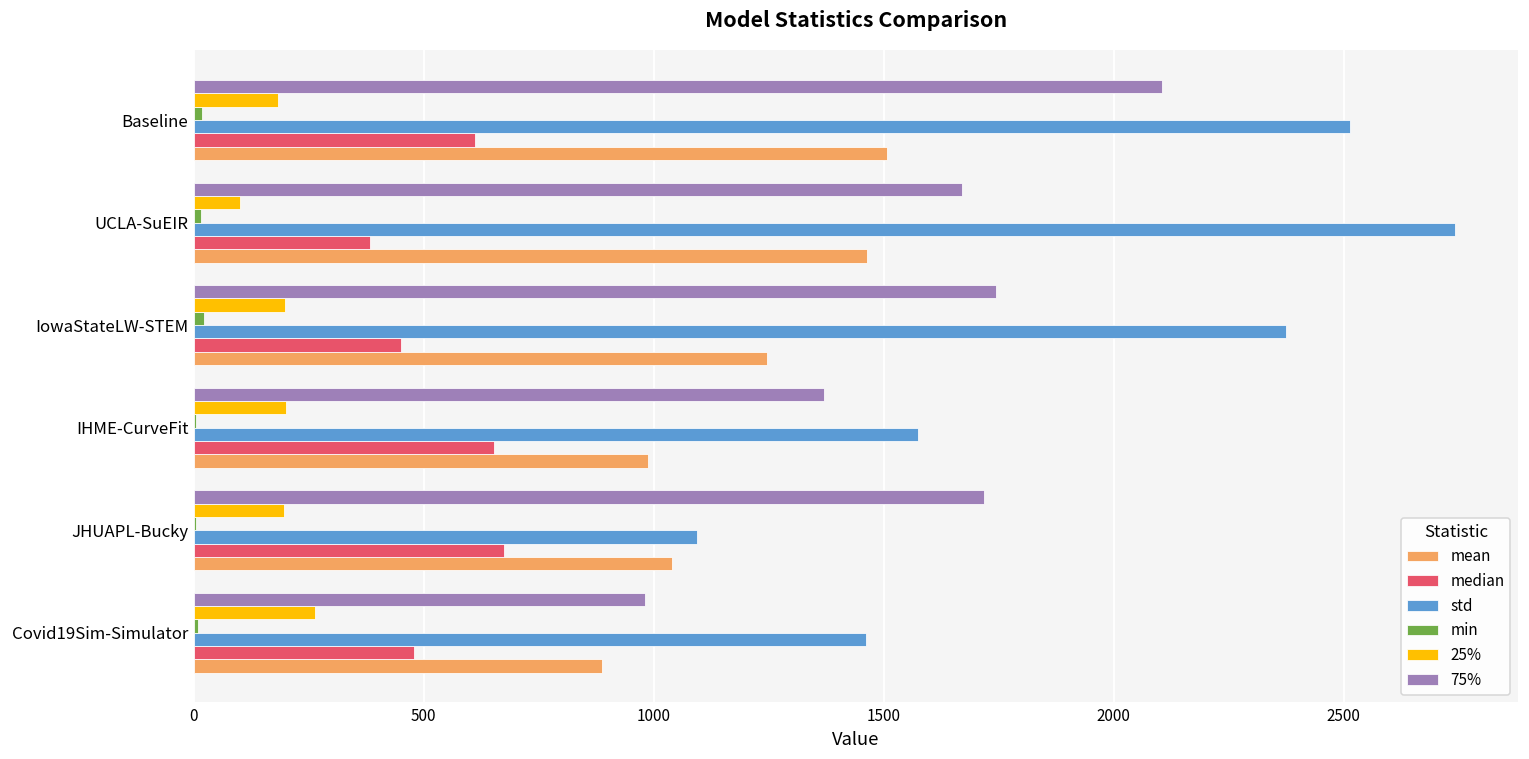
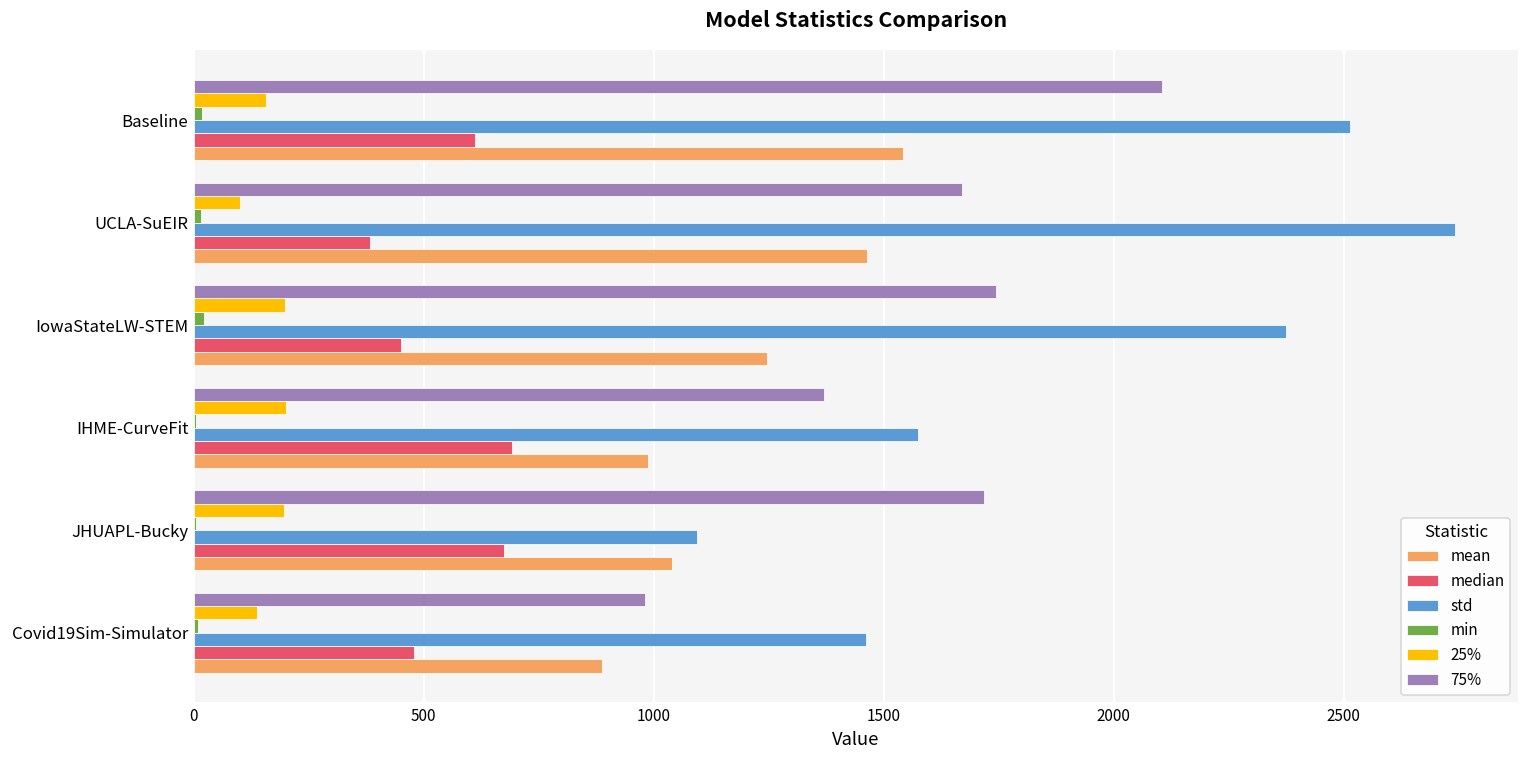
  {
    "mean": {
-     "Baseline": 1510,
+     "Baseline": 1540,
      "UCLA-SuEIR": 1460,
      "IowaStateLW-STEM": 1250,
      "IHME-CurveFit": 990,
      "JHUAPL-Bucky": 1040,
      "Covid19Sim-Simulator": 890
    },
    "median": {
      "Baseline": 610,
      "UCLA-SuEIR": 380,
      "IowaStateLW-STEM": 450,
-     "IHME-CurveFit": 650,
+     "IHME-CurveFit": 690,
      "JHUAPL-Bucky": 670,
      "Covid19Sim-Simulator": 480
    },
    "std": {
      "Baseline": 2510,
      "UCLA-SuEIR": 2740,
      "IowaStateLW-STEM": 2370,
      "IHME-CurveFit": 1580,
      "JHUAPL-Bucky": 1090,
      "Covid19Sim-Simulator": 1460
    },
    "min": {
      "Baseline": 20,
      "UCLA-SuEIR": 20,
      "IowaStateLW-STEM": 20,
      "Covid19Sim-Simulator": 10
    },
    "25%": {
-     "Baseline": 180,
+     "Baseline": 160,
      "UCLA-SuEIR": 100,
      "IowaStateLW-STEM": 200,
      "IHME-CurveFit": 200,
      "JHUAPL-Bucky": 200,
-     "Covid19Sim-Simulator": 260
+     "Covid19Sim-Simulator": 140
    },
    "75%": {
      "Baseline": 2110,
      "UCLA-SuEIR": 1670,
      "IowaStateLW-STEM": 1740,
      "IHME-CurveFit": 1370,
      "JHUAPL-Bucky": 1720,
      "Covid19Sim-Simulator": 980
    }
  }
